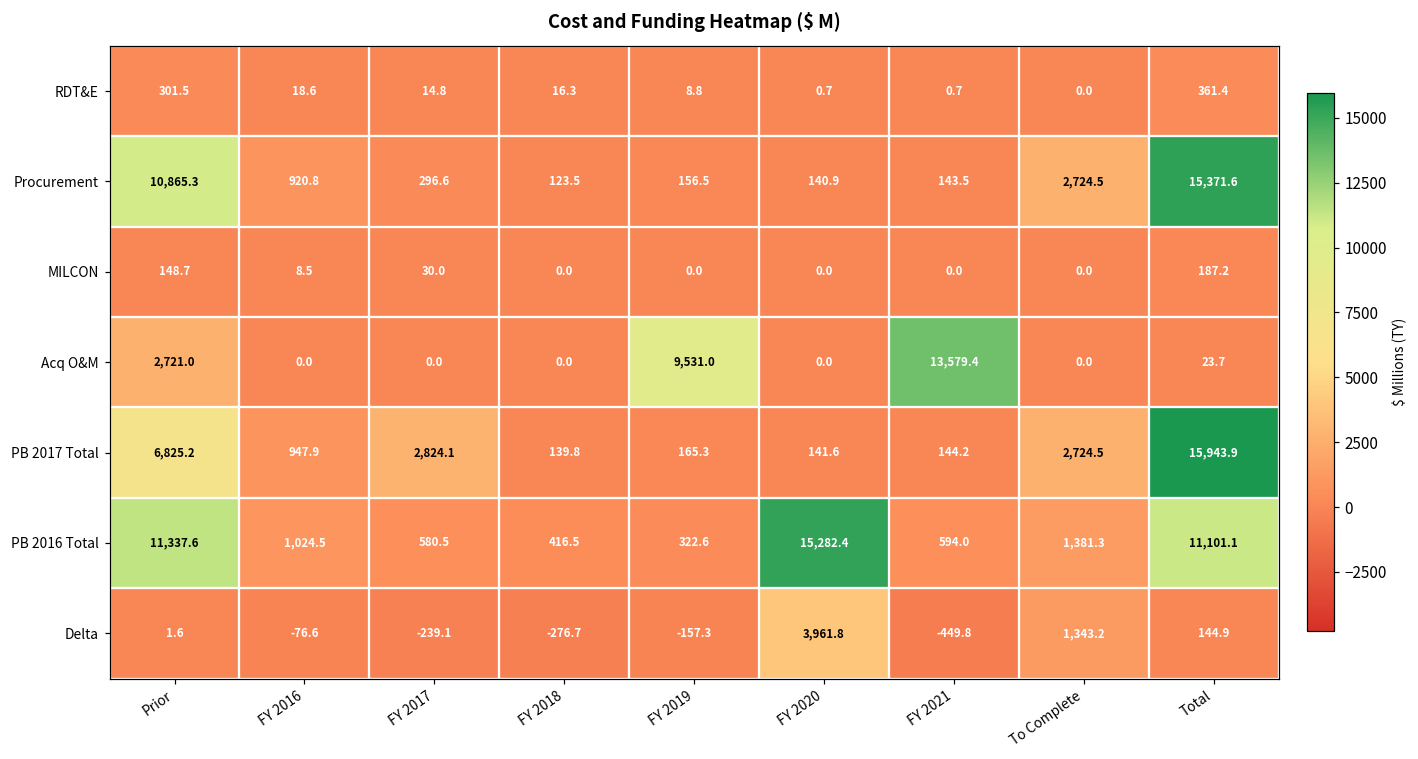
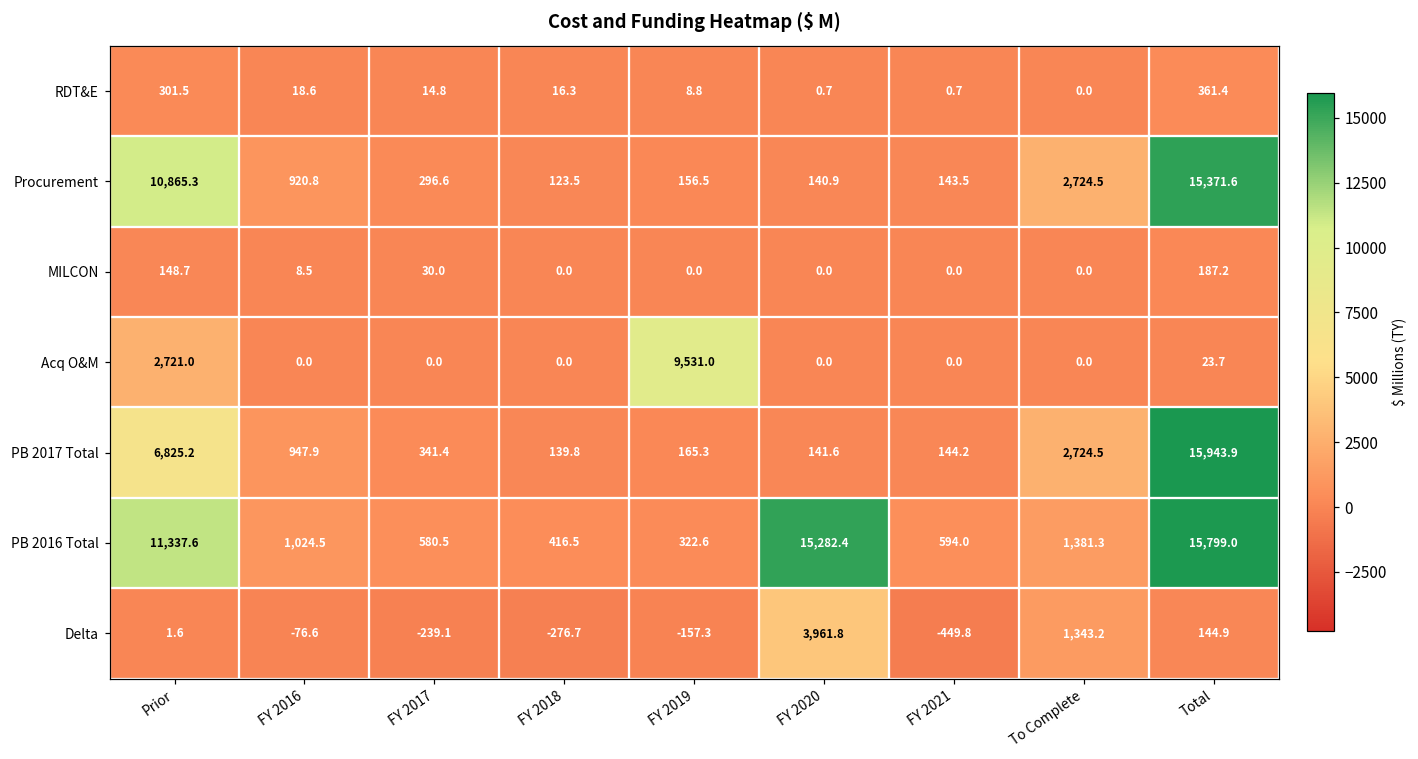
  {
    "RDT&E": {
      "Prior": "301.5",
      "FY 2016": "18.6",
      "FY 2017": "14.8",
      "FY 2018": "16.3",
      "FY 2019": "8.8",
      "FY 2020": "0.7",
      "FY 2021": "0.7",
      "To Complete": "0.0",
      "Total": "361.4"
    },
    "Procurement": {
      "Prior": "10,865.3",
      "FY 2016": "920.8",
      "FY 2017": "296.6",
      "FY 2018": "123.5",
      "FY 2019": "156.5",
      "FY 2020": "140.9",
      "FY 2021": "143.5",
      "To Complete": "2,724.5",
      "Total": "15,371.6"
    },
    "MILCON": {
      "Prior": "148.7",
      "FY 2016": "8.5",
      "FY 2017": "30.0",
      "FY 2018": "0.0",
      "FY 2019": "0.0",
      "FY 2020": "0.0",
      "FY 2021": "0.0",
      "To Complete": "0.0",
      "Total": "187.2"
    },
    "Acq O&M": {
      "Prior": "2,721.0",
      "FY 2016": "0.0",
      "FY 2017": "0.0",
      "FY 2018": "0.0",
      "FY 2019": "9,531.0",
      "FY 2020": "0.0",
-     "FY 2021": "13,579.4",
+     "FY 2021": "0.0",
      "To Complete": "0.0",
      "Total": "23.7"
    },
    "PB 2017 Total": {
      "Prior": "6,825.2",
      "FY 2016": "947.9",
-     "FY 2017": "2,824.1",
+     "FY 2017": "341.4",
      "FY 2018": "139.8",
      "FY 2019": "165.3",
      "FY 2020": "141.6",
      "FY 2021": "144.2",
      "To Complete": "2,724.5",
      "Total": "15,943.9"
    },
    "PB 2016 Total": {
      "Prior": "11,337.6",
      "FY 2016": "1,024.5",
      "FY 2017": "580.5",
      "FY 2018": "416.5",
      "FY 2019": "322.6",
      "FY 2020": "15,282.4",
      "FY 2021": "594.0",
      "To Complete": "1,381.3",
-     "Total": "11,101.1"
+     "Total": "15,799.0"
    },
    "Delta": {
      "Prior": "1.6",
      "FY 2016": "-76.6",
      "FY 2017": "-239.1",
      "FY 2018": "-276.7",
      "FY 2019": "-157.3",
      "FY 2020": "3,961.8",
      "FY 2021": "-449.8",
      "To Complete": "1,343.2",
      "Total": "144.9"
    }
  }
